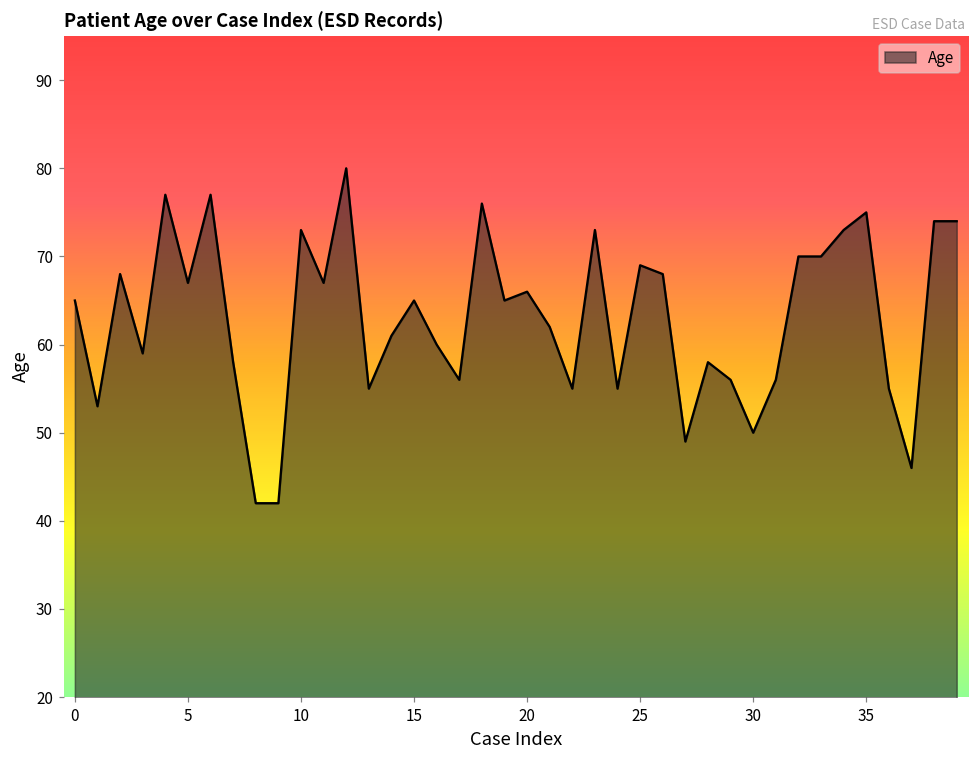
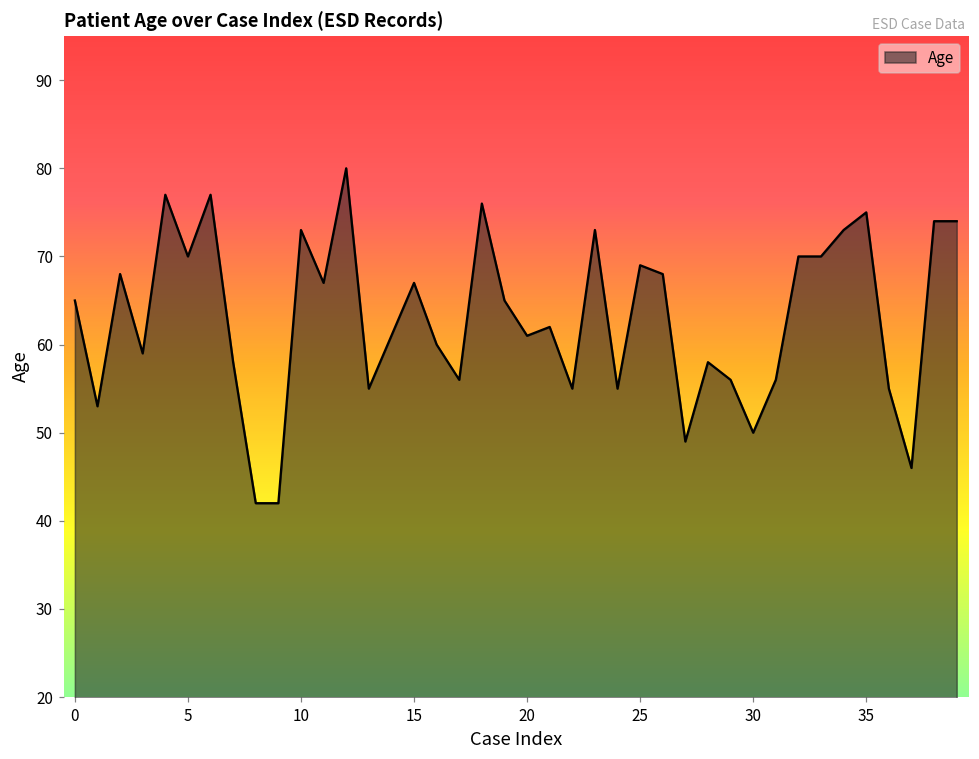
  {
    "0": 65,
-   "5": 67,
+   "5": 70,
    "10": 73,
-   "15": 65,
-   "20": 66,
+   "15": 67,
+   "20": 61,
    "25": 69,
    "30": 50,
    "35": 75
  }
